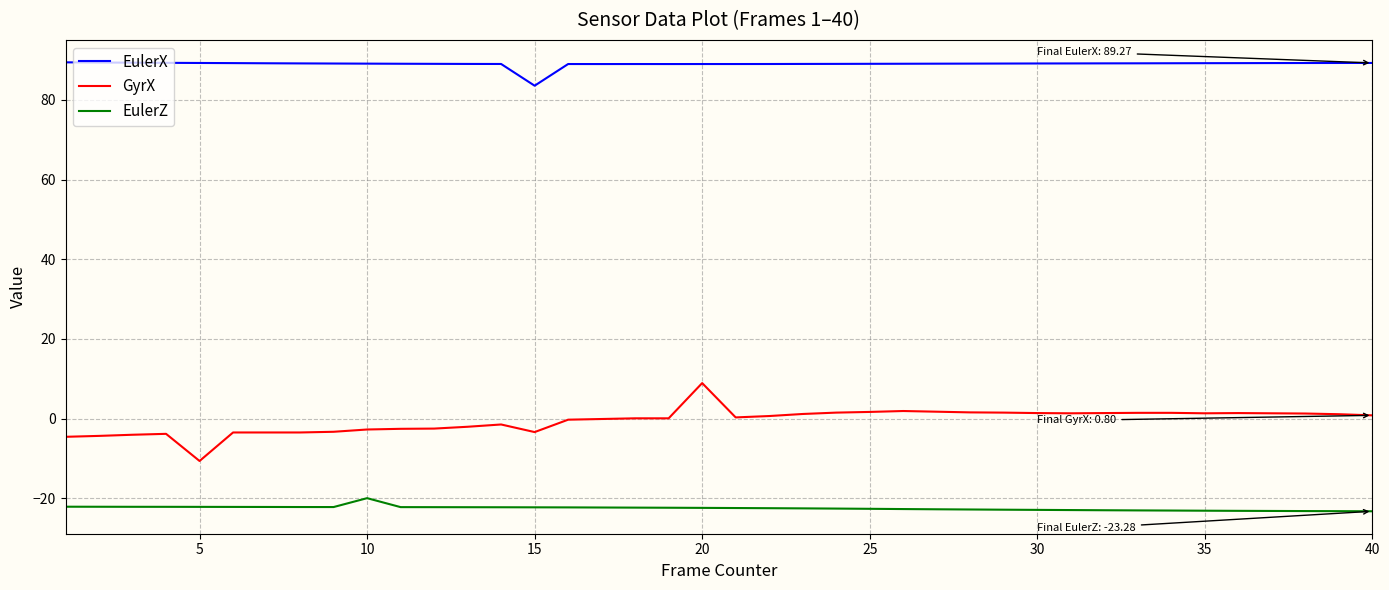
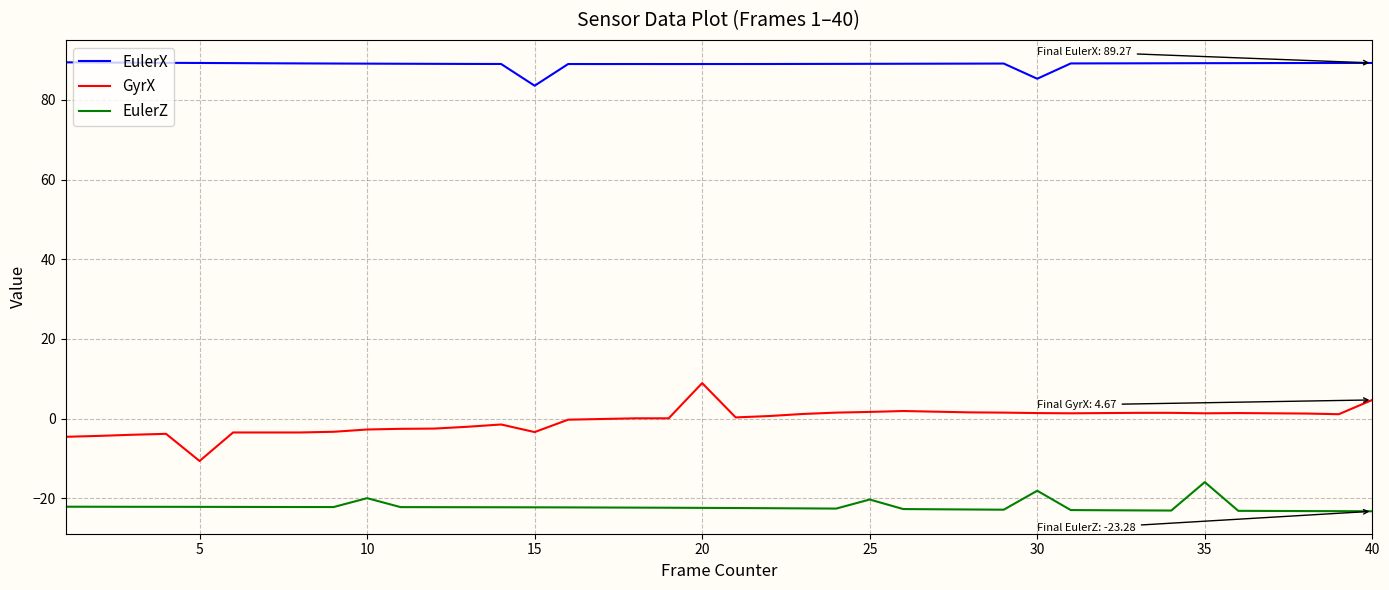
  {
    "EulerX": {
      "5": 89,
      "10": 89,
      "15": 84,
      "20": 89,
      "25": 89,
-     "30": 89,
+     "30": 85,
      "40": 89
    },
    "GyrX": {
-     "40": 0.80
+     "40": 4.67
    },
    "EulerZ": {
      "5": -22,
      "10": -20,
      "15": -22,
      "20": -22,
-     "25": -23,
-     "30": -23,
-     "35": -23,
+     "25": -20,
+     "30": -18,
+     "35": -16,
      "40": -23
    }
  }
